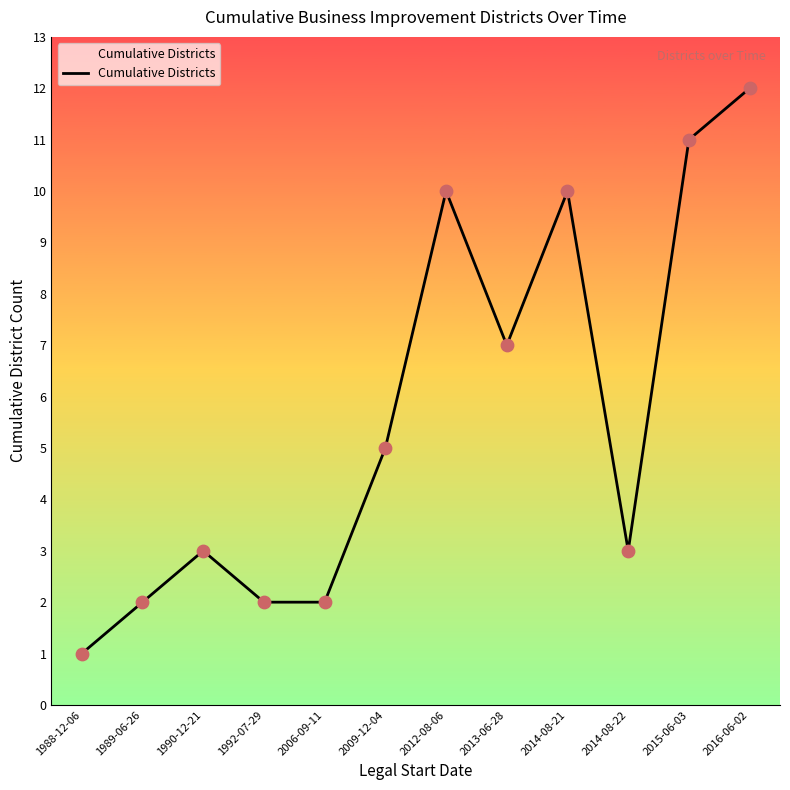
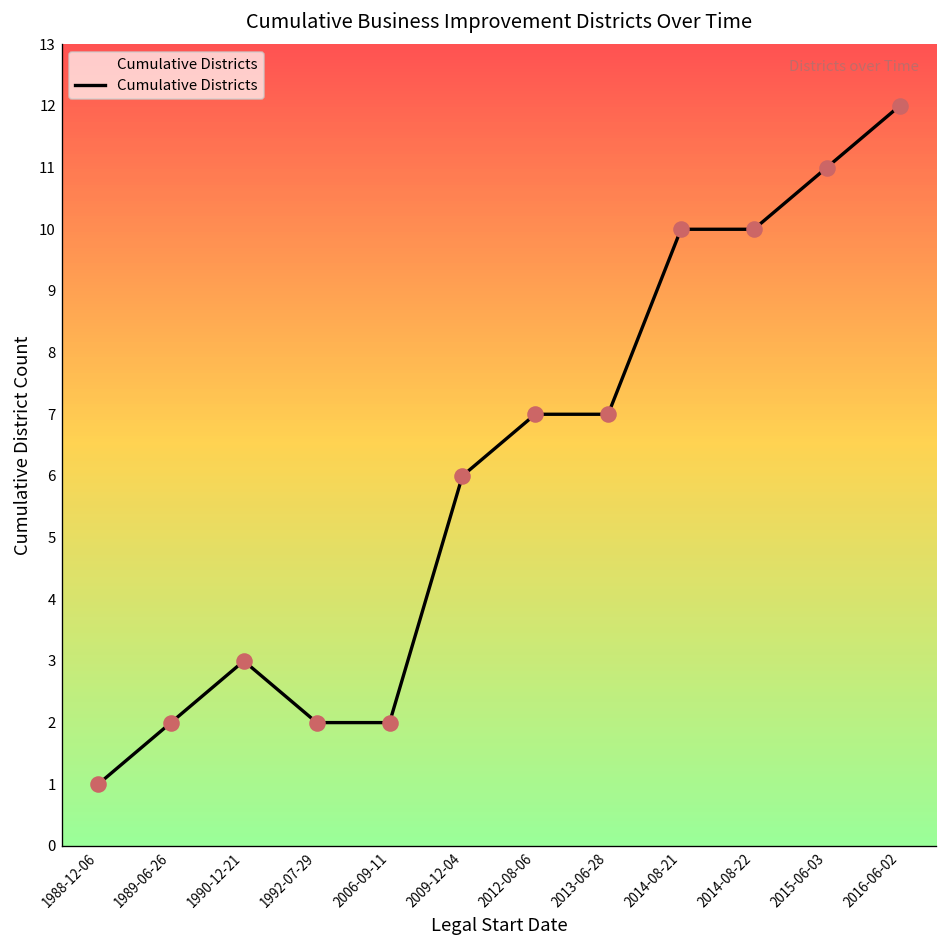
  {
    "1988-12-06": 1,
    "1989-06-26": 2,
    "1990-12-21": 3,
    "1992-07-29": 2,
    "2006-09-11": 2,
-   "2009-12-04": 5,
-   "2012-08-06": 10,
+   "2009-12-04": 6,
+   "2012-08-06": 7,
    "2013-06-28": 7,
    "2014-08-21": 10,
-   "2014-08-22": 3,
+   "2014-08-22": 10,
    "2015-06-03": 11,
    "2016-06-02": 12
  }
